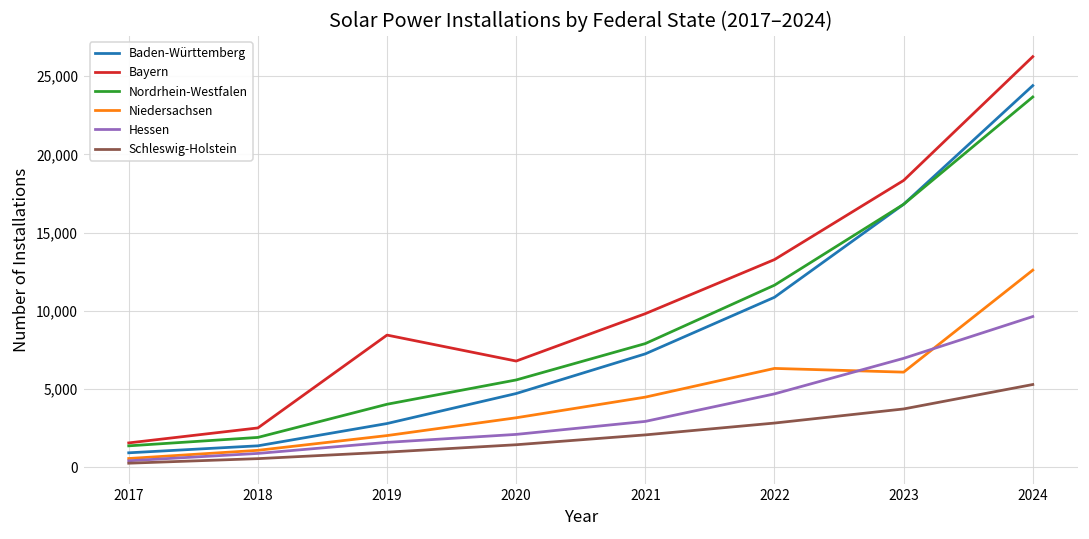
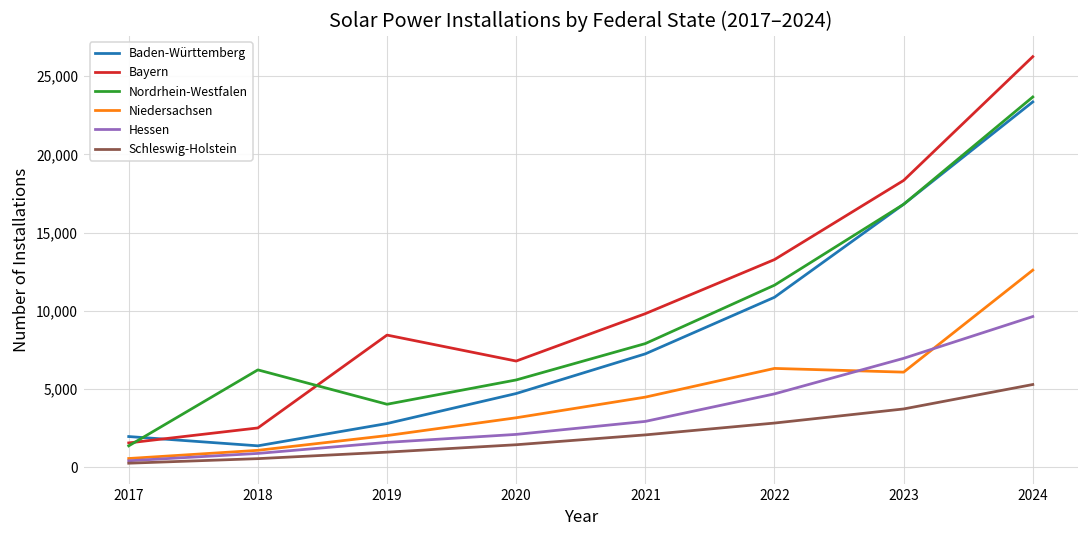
  {
    "Baden-Württemberg": {
-     "2017": "900",
+     "2017": "2,000",
      "2018": "1,400",
      "2019": "2,800",
      "2020": "4,700",
      "2021": "7,300",
      "2022": "10,900",
-     "2024": "24,400"
+     "2024": "23,400"
    },
    "Bayern": {
      "2017": "1,600",
      "2018": "2,500",
      "2019": "8,500",
      "2020": "6,800",
      "2021": "9,800",
      "2022": "13,300",
      "2023": "18,300",
      "2024": "26,300"
    },
    "Nordrhein-Westfalen": {
      "2017": "1,400",
-     "2018": "1,900",
+     "2018": "6,200",
      "2019": "4,000",
      "2020": "5,600",
      "2021": "7,900",
      "2022": "11,600",
      "2024": "23,700"
    },
    "Niedersachsen": {
      "2018": "1,100",
      "2019": "2,000",
      "2020": "3,200",
      "2021": "4,500",
      "2022": "6,300",
      "2023": "6,100",
      "2024": "12,600"
    },
    "Hessen": {
      "2018": "900",
      "2019": "1,600",
      "2020": "2,100",
      "2021": "2,900",
      "2022": "4,700",
      "2023": "7,000",
      "2024": "9,600"
    },
    "Schleswig-Holstein": {
      "2018": "600",
      "2019": "1,000",
      "2020": "1,400",
      "2021": "2,100",
      "2022": "2,800",
      "2023": "3,700",
      "2024": "5,300"
    }
  }
